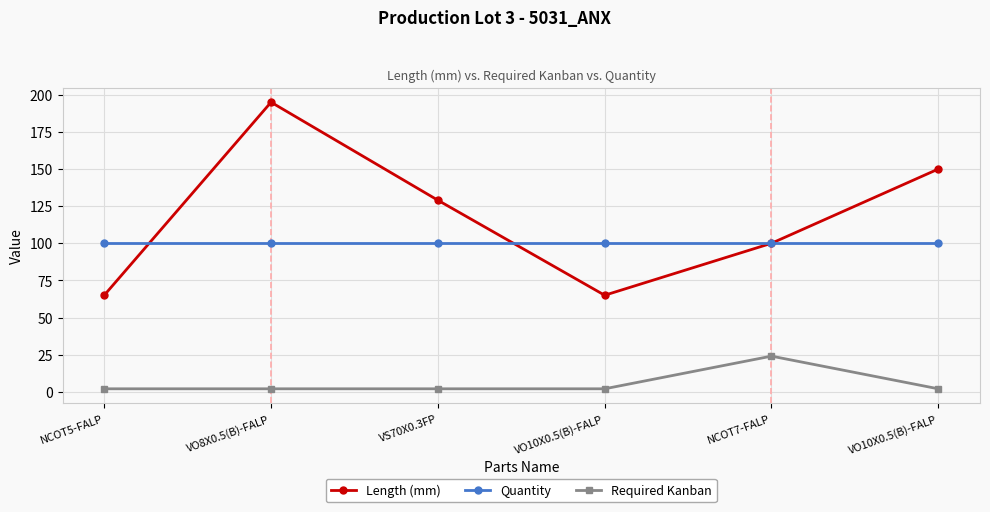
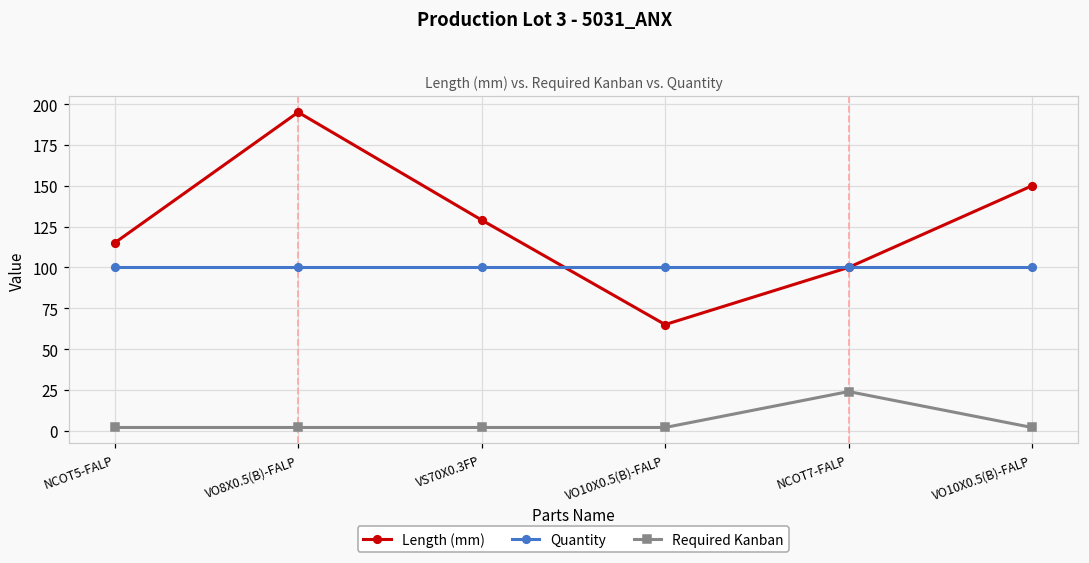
  {
    "Length (mm)": {
-     "NCOT5-FALP": 65,
+     "NCOT5-FALP": 115,
      "VO8X0.5(B)-FALP": 195,
      "VS70X0.3FP": 129
    },
    "Quantity": {
      "NCOT5-FALP": 100,
      "VO8X0.5(B)-FALP": 100,
      "VS70X0.3FP": 100
    },
    "Required Kanban": {
      "NCOT5-FALP": 2,
      "VO8X0.5(B)-FALP": 2,
      "VS70X0.3FP": 2,
      "NCOT7-FALP": 24
    }
  }
